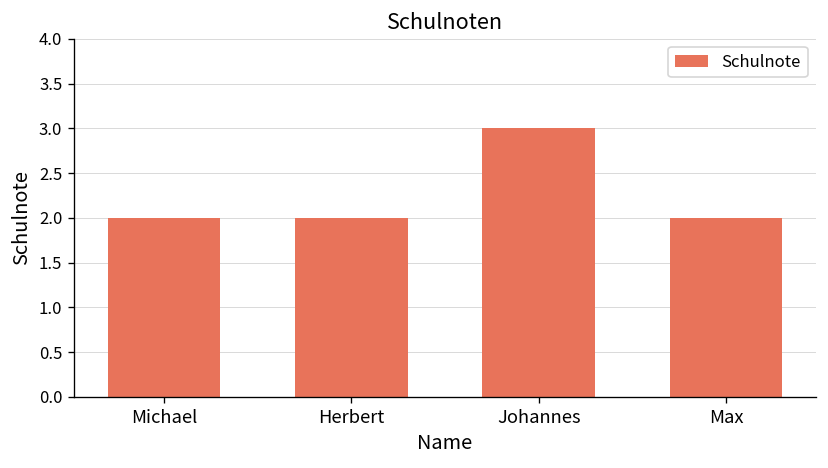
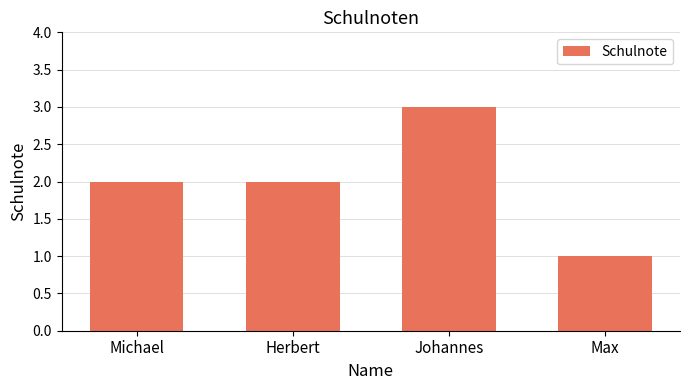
  {
    "Michael": 2,
    "Herbert": 2,
    "Johannes": 3,
-   "Max": 2
+   "Max": 1
  }
